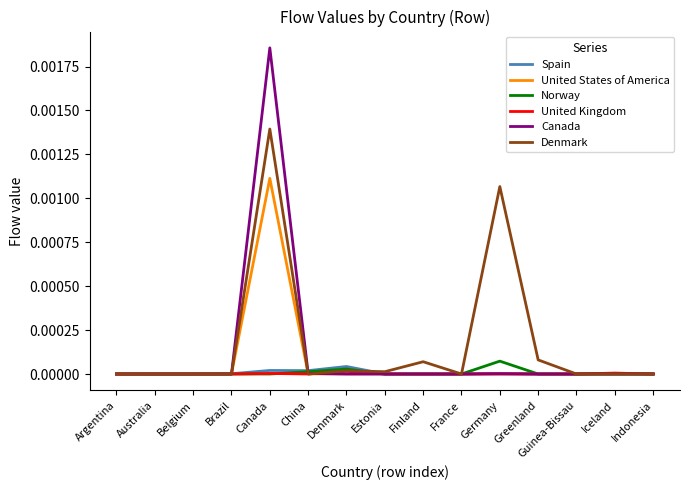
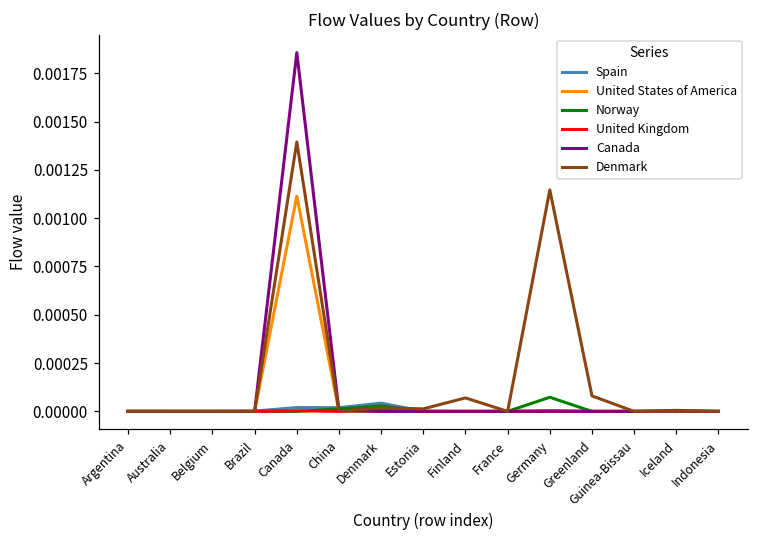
  {
    "Spain": {
      "Canada": 0.00002
    },
    "United States of America": {
      "Canada": 0.00111
    },
    "Norway": {
      "Germany": 0.00007
    },
    "Canada": {
      "Canada": 0.00186
    },
    "Denmark": {
      "Canada": 0.00139,
      "Finland": 0.00007,
-     "Germany": 0.00107,
+     "Germany": 0.00115,
      "Greenland": 0.00008
    }
  }
